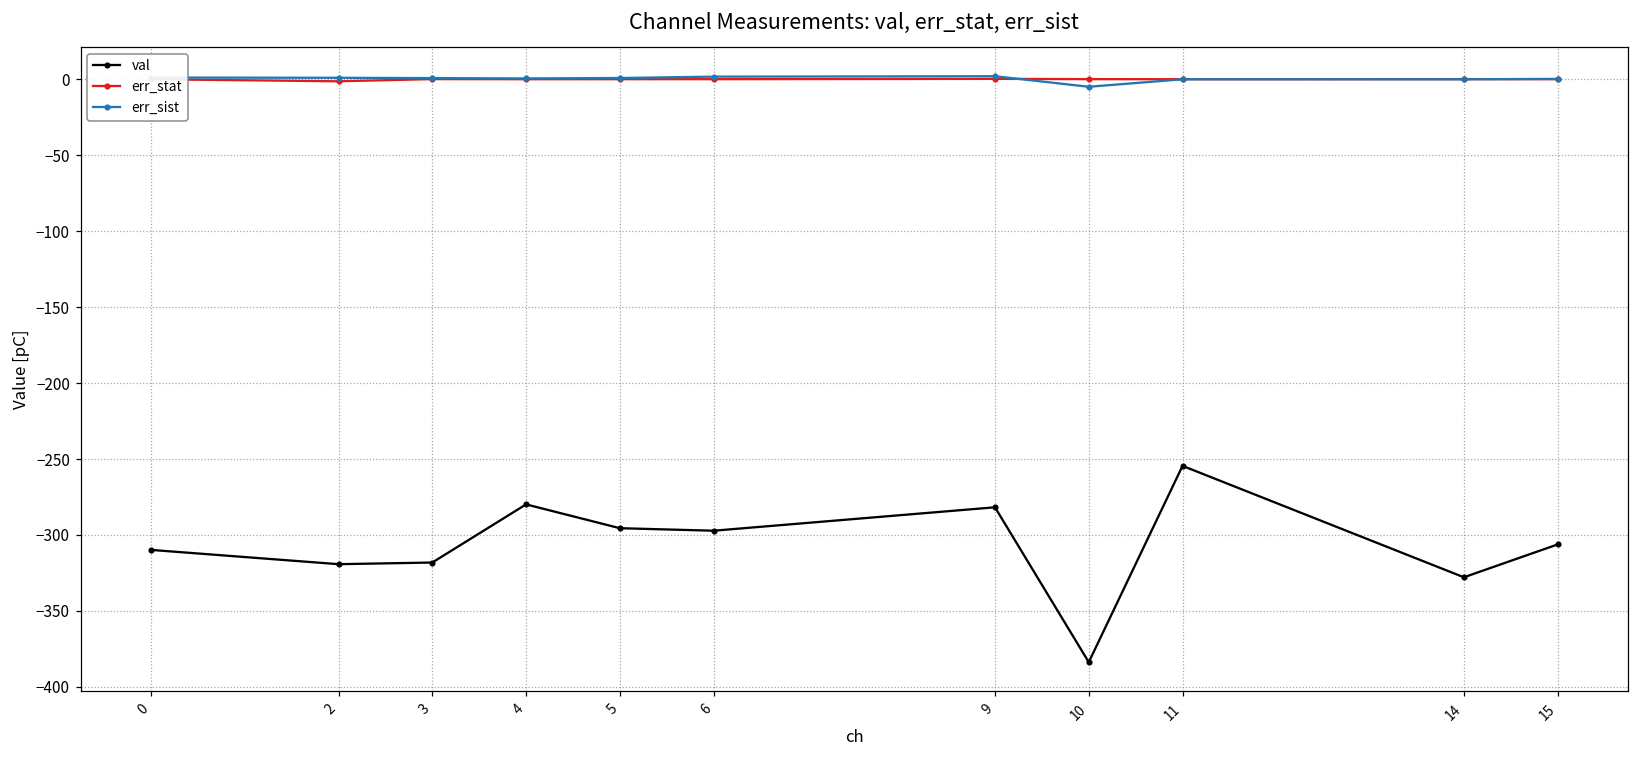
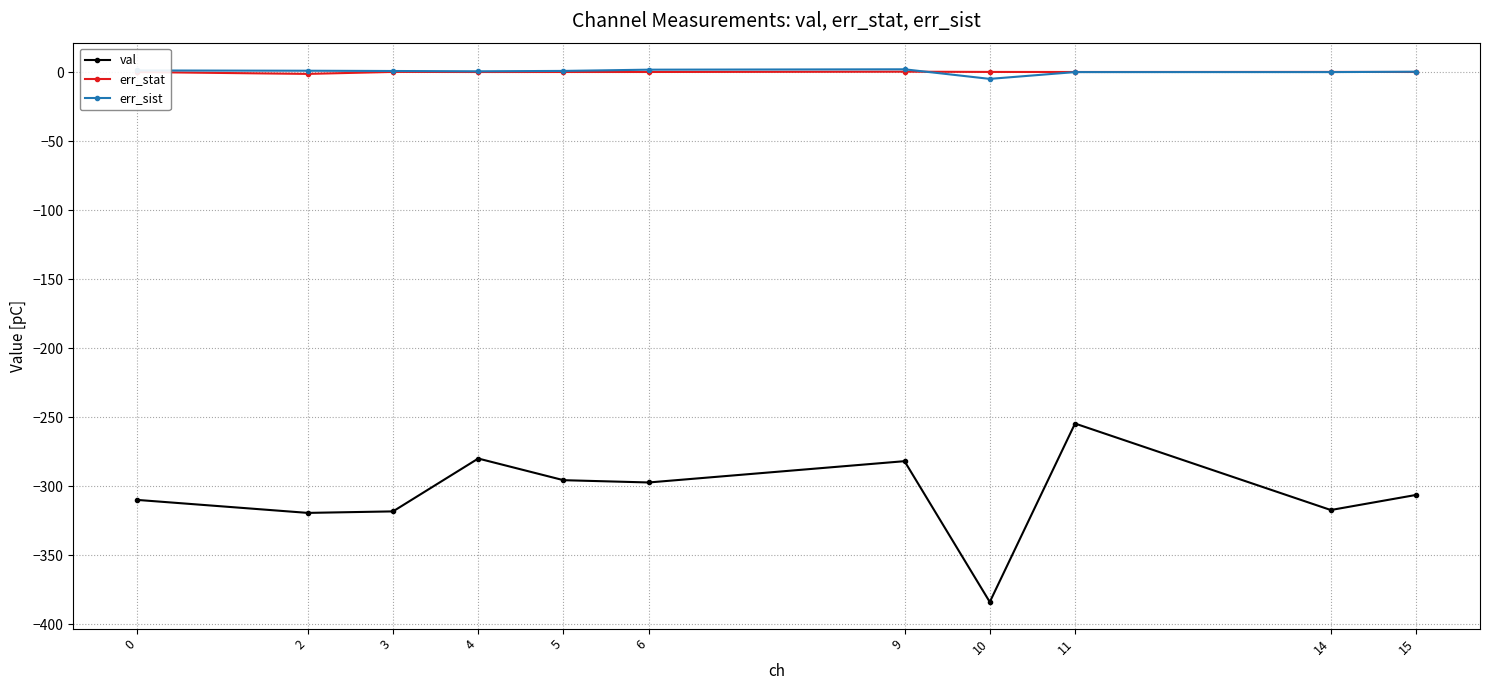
  {
    "val": {
      "0": -310,
      "2": -319,
      "3": -318,
      "4": -280,
      "5": -296,
      "6": -297,
      "9": -282,
      "10": -384,
      "11": -255,
-     "14": -328,
+     "14": -317,
      "15": -306
    },
    "err_stat": {
      "2": -1,
      "10": 0
    },
    "err_sist": {
      "2": 1,
      "10": -5
    }
  }
